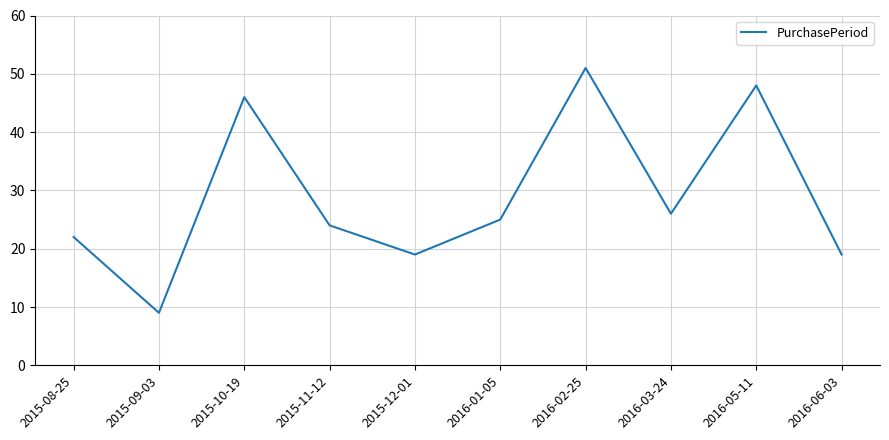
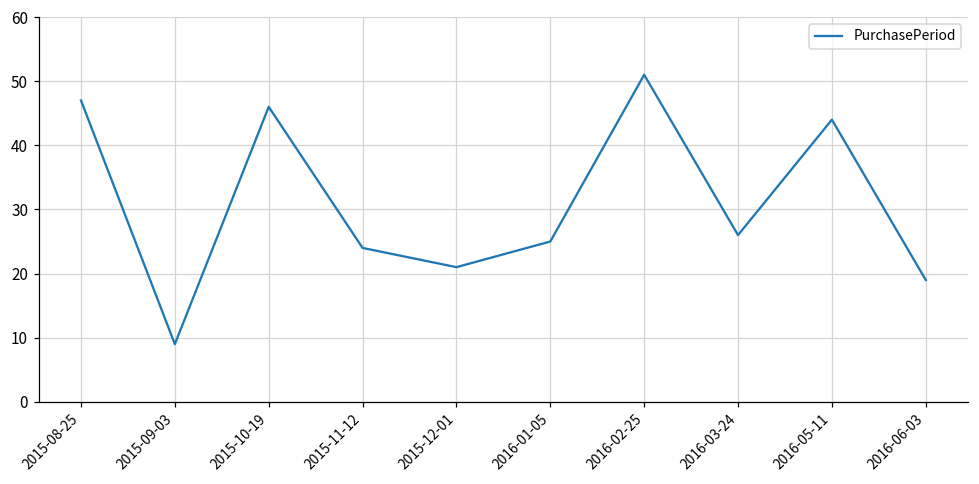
  {
-   "2015-08-25": 22,
+   "2015-08-25": 47,
    "2015-09-03": 9,
    "2015-10-19": 46,
    "2015-11-12": 24,
-   "2015-12-01": 19,
+   "2015-12-01": 21,
    "2016-01-05": 25,
    "2016-02-25": 51,
    "2016-03-24": 26,
-   "2016-05-11": 48,
+   "2016-05-11": 44,
    "2016-06-03": 19
  }
